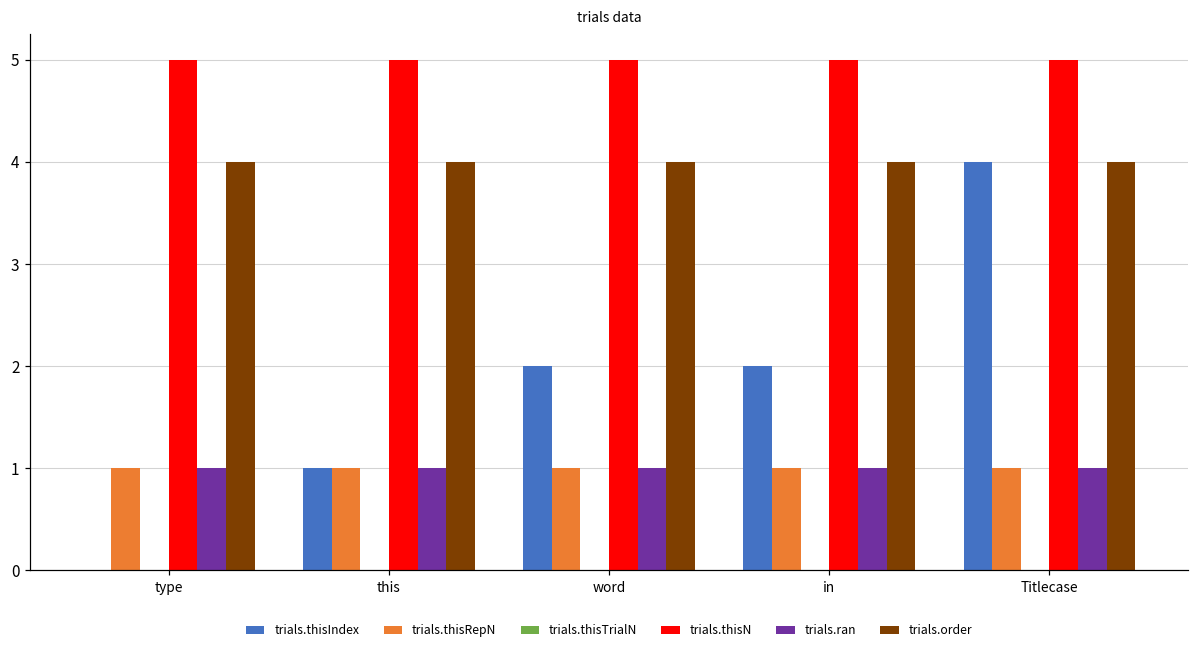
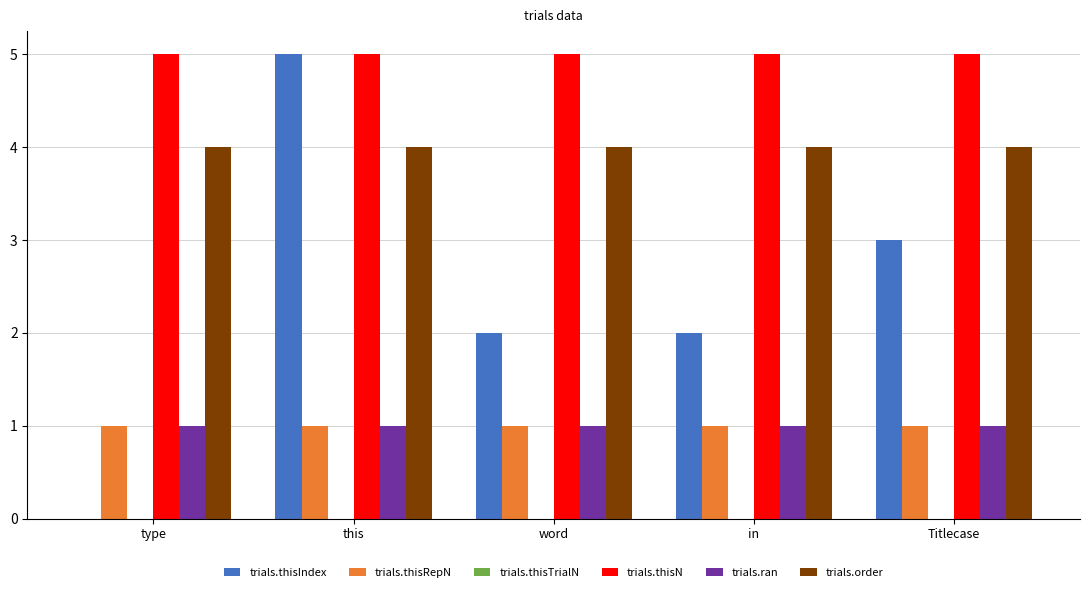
  {
    "trials.thisIndex": {
      "type": 0,
-     "this": 1,
+     "this": 5,
      "word": 2,
      "in": 2,
-     "Titlecase": 4
+     "Titlecase": 3
    },
    "trials.thisRepN": {
      "type": 1,
      "this": 1,
      "word": 1,
      "in": 1,
      "Titlecase": 1
    },
    "trials.thisTrialN": {
      "type": 0,
      "this": 0,
      "word": 0,
      "in": 0,
      "Titlecase": 0
    },
    "trials.thisN": {
      "type": 5,
      "this": 5,
      "word": 5,
      "in": 5,
      "Titlecase": 5
    },
    "trials.ran": {
      "type": 1,
      "this": 1,
      "word": 1,
      "in": 1,
      "Titlecase": 1
    },
    "trials.order": {
      "type": 4,
      "this": 4,
      "word": 4,
      "in": 4,
      "Titlecase": 4
    }
  }
